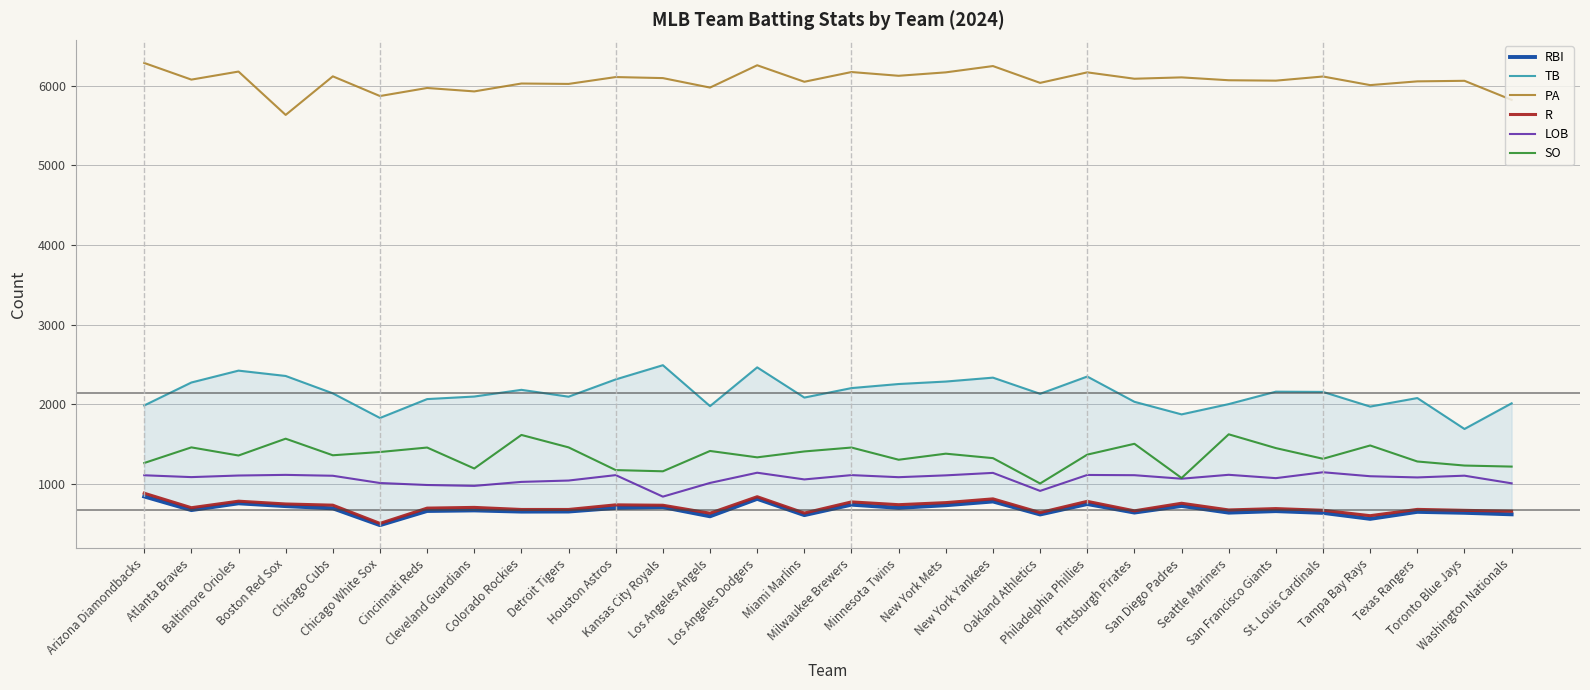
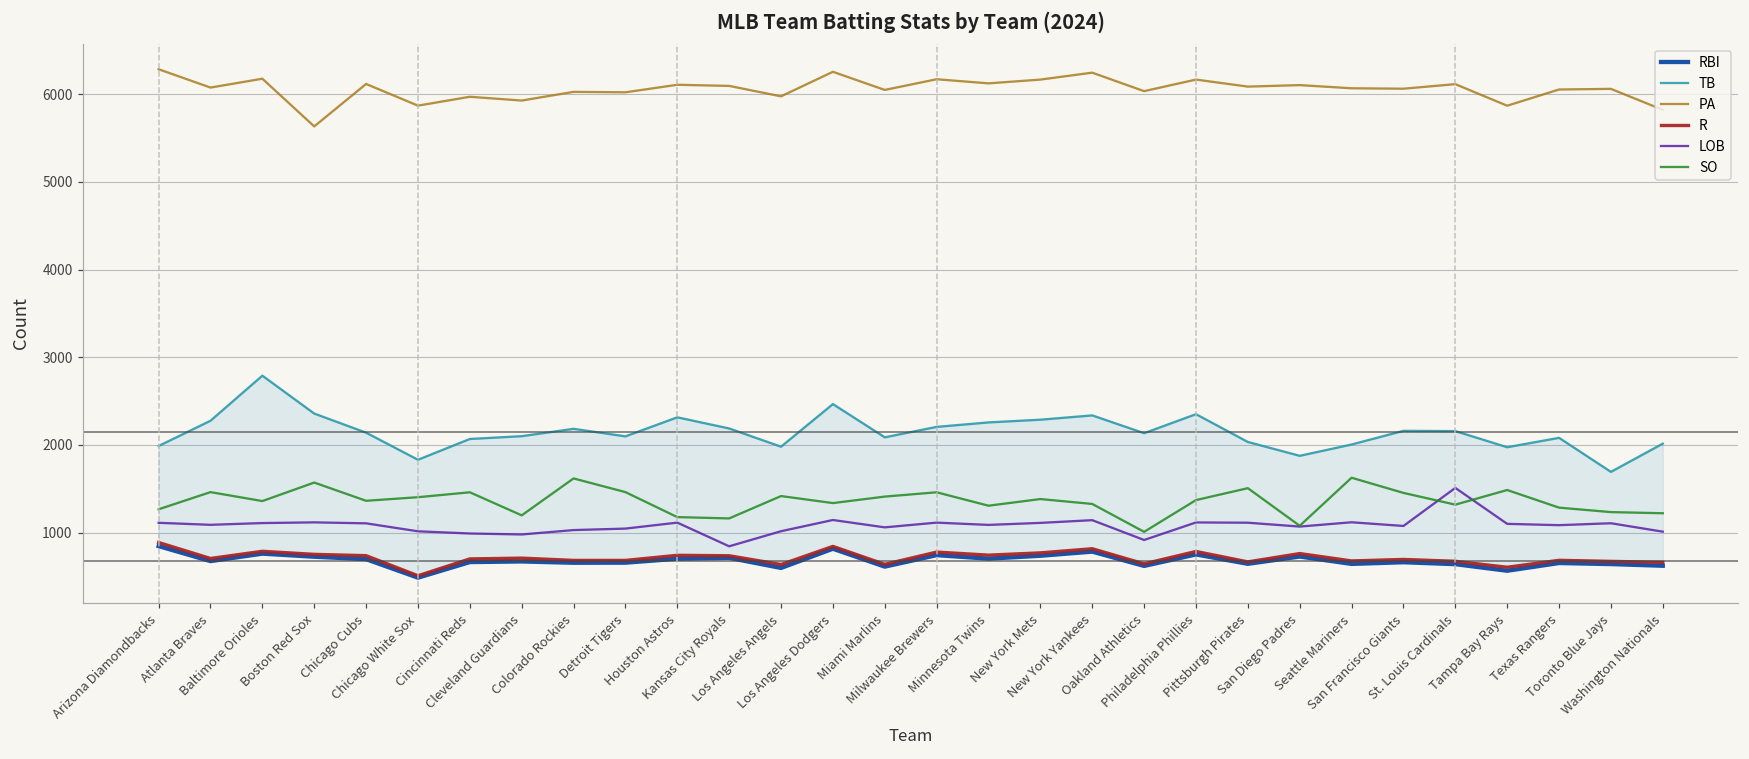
  {
    "RBI": {
      "Arizona Diamondbacks": 800,
      "Chicago Cubs": 700,
      "Cincinnati Reds": 700,
      "Cleveland Guardians": 700,
      "Houston Astros": 700,
      "Los Angeles Angels": 600,
      "Milwaukee Brewers": 700,
      "Minnesota Twins": 700,
      "New York Mets": 700,
      "New York Yankees": 800,
      "Philadelphia Phillies": 800,
      "San Diego Padres": 700,
      "Seattle Mariners": 600,
      "St. Louis Cardinals": 600,
      "Tampa Bay Rays": 600,
      "Washington Nationals": 600
    },
    "TB": {
      "Arizona Diamondbacks": 2000,
      "Atlanta Braves": 2300,
-     "Baltimore Orioles": 2400,
+     "Baltimore Orioles": 2800,
      "Boston Red Sox": 2400,
      "Chicago Cubs": 2100,
      "Chicago White Sox": 1800,
      "Cincinnati Reds": 2100,
      "Cleveland Guardians": 2100,
      "Colorado Rockies": 2200,
      "Detroit Tigers": 2100,
      "Houston Astros": 2300,
-     "Kansas City Royals": 2500,
+     "Kansas City Royals": 2200,
      "Los Angeles Angels": 2000,
      "Los Angeles Dodgers": 2500,
      "Miami Marlins": 2100,
      "Milwaukee Brewers": 2200,
      "Minnesota Twins": 2300,
      "New York Mets": 2300,
      "New York Yankees": 2300,
      "Oakland Athletics": 2100,
      "Philadelphia Phillies": 2400,
      "Pittsburgh Pirates": 2000,
      "San Diego Padres": 1900,
      "Seattle Mariners": 2000,
      "San Francisco Giants": 2200,
      "St. Louis Cardinals": 2200,
      "Tampa Bay Rays": 2000,
      "Texas Rangers": 2100,
      "Toronto Blue Jays": 1700,
      "Washington Nationals": 2000
    },
    "PA": {
      "Arizona Diamondbacks": 6300,
      "Atlanta Braves": 6100,
      "Baltimore Orioles": 6200,
      "Boston Red Sox": 5600,
      "Chicago Cubs": 6100,
      "Chicago White Sox": 5900,
      "Cincinnati Reds": 6000,
      "Cleveland Guardians": 5900,
      "Colorado Rockies": 6000,
      "Detroit Tigers": 6000,
      "Houston Astros": 6100,
      "Kansas City Royals": 6100,
      "Los Angeles Angels": 6000,
      "Los Angeles Dodgers": 6300,
      "Miami Marlins": 6000,
      "Milwaukee Brewers": 6200,
      "Minnesota Twins": 6100,
      "New York Mets": 6200,
      "New York Yankees": 6200,
      "Oakland Athletics": 6000,
      "Philadelphia Phillies": 6200,
      "Pittsburgh Pirates": 6100,
      "San Diego Padres": 6100,
      "Seattle Mariners": 6100,
      "San Francisco Giants": 6100,
      "St. Louis Cardinals": 6100,
-     "Tampa Bay Rays": 6000,
+     "Tampa Bay Rays": 5900,
      "Texas Rangers": 6100,
      "Toronto Blue Jays": 6100
    },
    "R": {
      "Arizona Diamondbacks": 900,
      "Chicago Cubs": 700,
      "Cincinnati Reds": 700,
      "Cleveland Guardians": 700,
      "Houston Astros": 700,
      "Los Angeles Angels": 600,
      "Milwaukee Brewers": 800,
      "Minnesota Twins": 700,
      "New York Mets": 800,
      "New York Yankees": 800,
      "Philadelphia Phillies": 800,
      "San Diego Padres": 800,
      "Seattle Mariners": 700,
      "St. Louis Cardinals": 700,
      "Tampa Bay Rays": 600,
      "Washington Nationals": 700
    },
    "LOB": {
      "Arizona Diamondbacks": 1100,
      "Atlanta Braves": 1100,
      "Baltimore Orioles": 1100,
      "Boston Red Sox": 1100,
      "Chicago Cubs": 1100,
      "Chicago White Sox": 1000,
      "Cincinnati Reds": 1000,
      "Cleveland Guardians": 1000,
      "Colorado Rockies": 1000,
      "Detroit Tigers": 1000,
      "Houston Astros": 1100,
      "Kansas City Royals": 800,
      "Los Angeles Angels": 1000,
      "Los Angeles Dodgers": 1100,
      "Miami Marlins": 1100,
      "Milwaukee Brewers": 1100,
      "Minnesota Twins": 1100,
      "New York Mets": 1100,
      "New York Yankees": 1100,
      "Oakland Athletics": 900,
      "Philadelphia Phillies": 1100,
      "Pittsburgh Pirates": 1100,
      "Seattle Mariners": 1100,
      "San Francisco Giants": 1100,
-     "St. Louis Cardinals": 1100,
+     "St. Louis Cardinals": 1500,
      "Tampa Bay Rays": 1100,
      "Texas Rangers": 1100,
      "Toronto Blue Jays": 1100,
      "Washington Nationals": 1000
    },
    "SO": {
      "Arizona Diamondbacks": 1300,
      "Atlanta Braves": 1500,
      "Baltimore Orioles": 1400,
      "Boston Red Sox": 1600,
      "Chicago Cubs": 1400,
      "Chicago White Sox": 1400,
      "Cincinnati Reds": 1500,
      "Cleveland Guardians": 1200,
      "Colorado Rockies": 1600,
      "Detroit Tigers": 1500,
      "Houston Astros": 1200,
      "Kansas City Royals": 1200,
      "Los Angeles Angels": 1400,
      "Los Angeles Dodgers": 1300,
      "Miami Marlins": 1400,
      "Milwaukee Brewers": 1500,
      "Minnesota Twins": 1300,
      "New York Mets": 1400,
      "New York Yankees": 1300,
      "Oakland Athletics": 1000,
      "Philadelphia Phillies": 1400,
      "Pittsburgh Pirates": 1500,
      "Seattle Mariners": 1600,
      "San Francisco Giants": 1500,
      "St. Louis Cardinals": 1300,
      "Tampa Bay Rays": 1500,
      "Texas Rangers": 1300,
      "Toronto Blue Jays": 1200,
      "Washington Nationals": 1200
    }
  }
